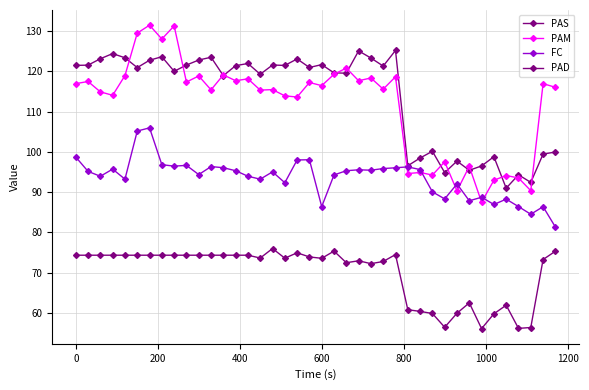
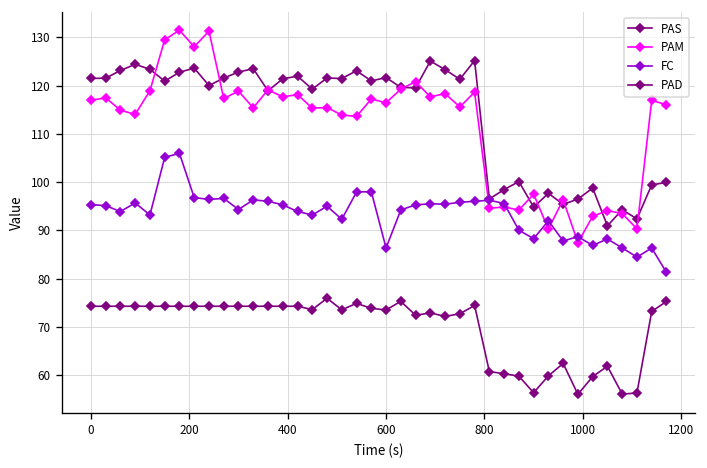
  {
    "PAM": {
      "0": 117,
      "600": 116
    },
    "FC": {
-     "0": 99,
+     "0": 95,
      "600": 86
    }
  }
